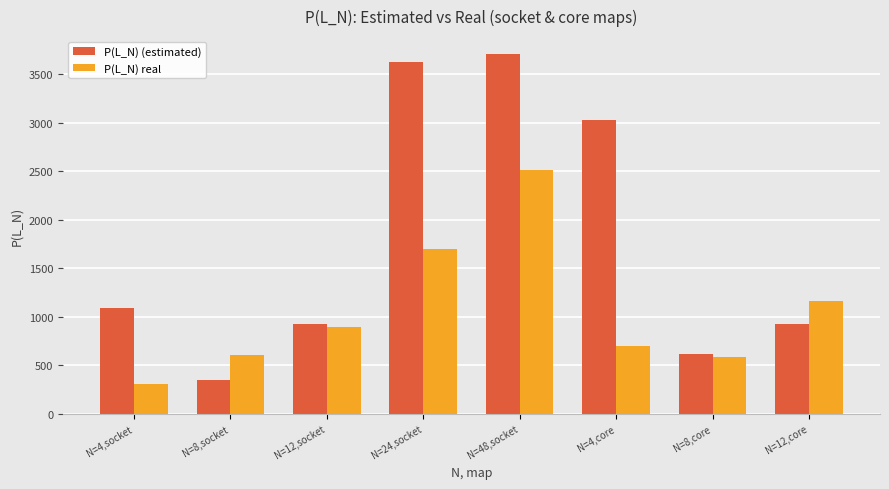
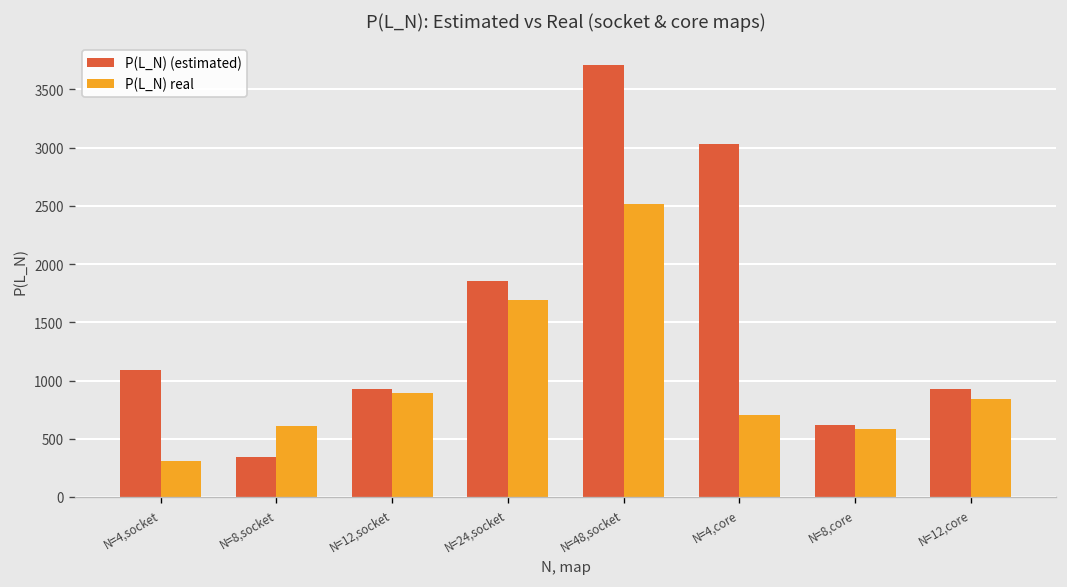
  {
    "P(L_N) (estimated)": {
      "N=4,socket": 1100,
      "N=8,socket": 300,
      "N=12,socket": 900,
-     "N=24,socket": 3600,
+     "N=24,socket": 1900,
      "N=48,socket": 3700,
      "N=4,core": 3000,
      "N=8,core": 600,
      "N=12,core": 900
    },
    "P(L_N) real": {
      "N=4,socket": 300,
      "N=8,socket": 600,
      "N=12,socket": 900,
      "N=24,socket": 1700,
      "N=48,socket": 2500,
      "N=4,core": 700,
      "N=8,core": 600,
-     "N=12,core": 1200
+     "N=12,core": 800
    }
  }
